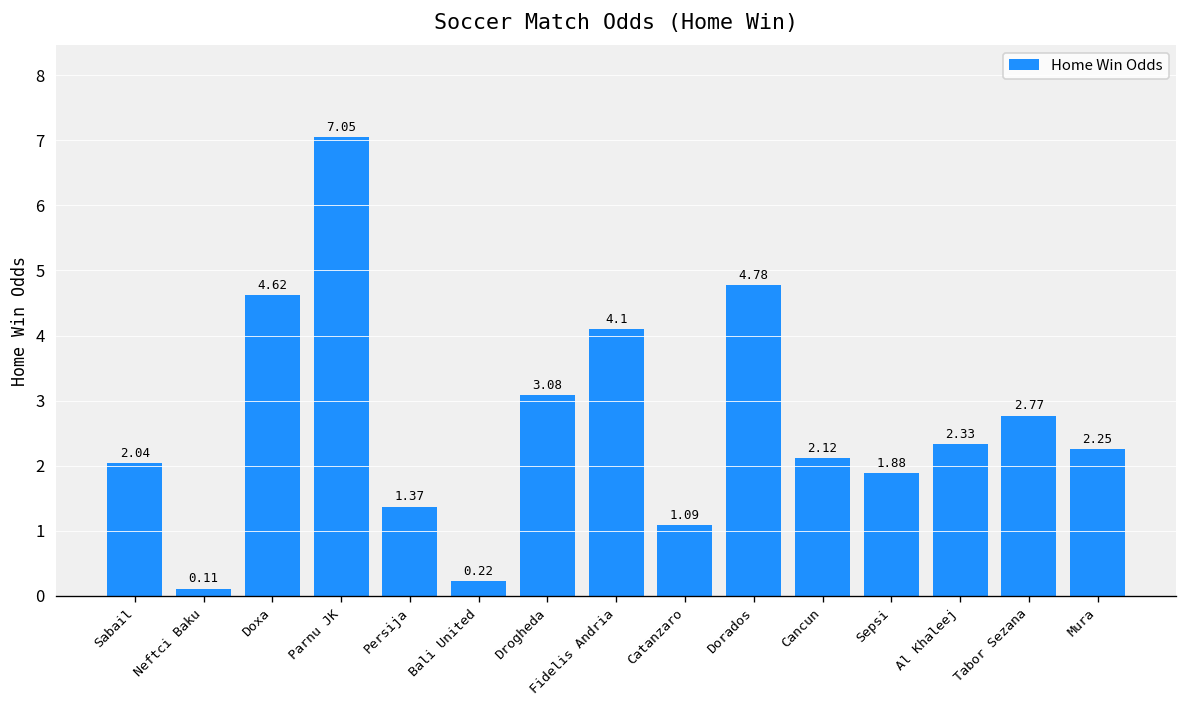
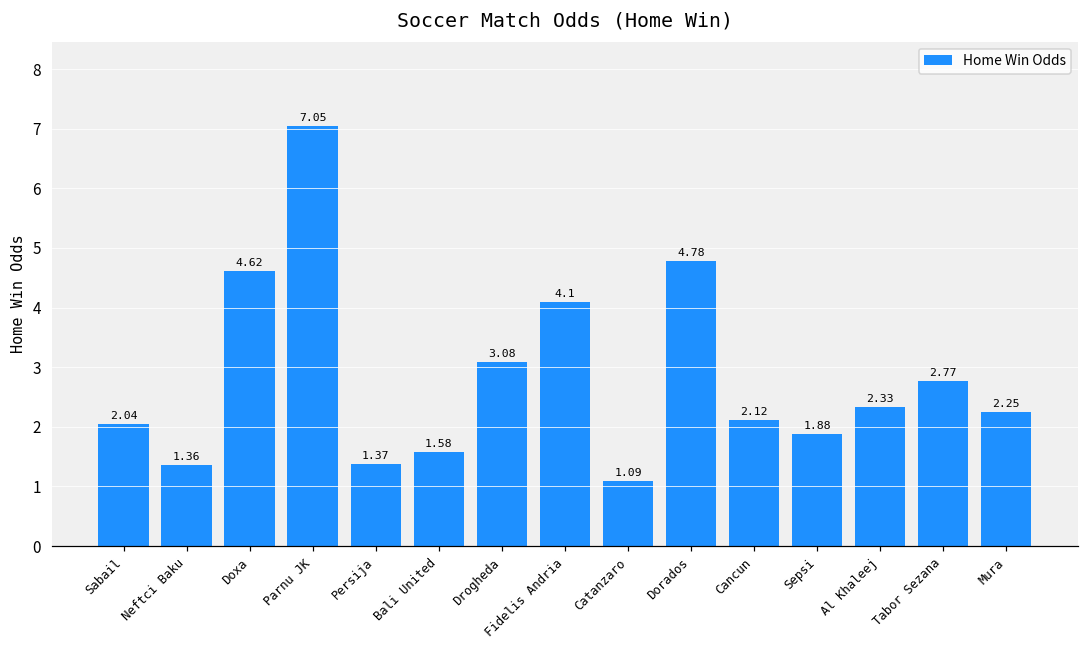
  {
    "Sabail": 2.04,
-   "Neftci Baku": 0.11,
+   "Neftci Baku": 1.36,
    "Doxa": 4.62,
    "Parnu JK": 7.05,
    "Persija": 1.37,
-   "Bali United": 0.22,
+   "Bali United": 1.58,
    "Drogheda": 3.08,
    "Fidelis Andria": 4.1,
    "Catanzaro": 1.09,
    "Dorados": 4.78,
    "Cancun": 2.12,
    "Sepsi": 1.88,
    "Al Khaleej": 2.33,
    "Tabor Sezana": 2.77,
    "Mura": 2.25
  }
